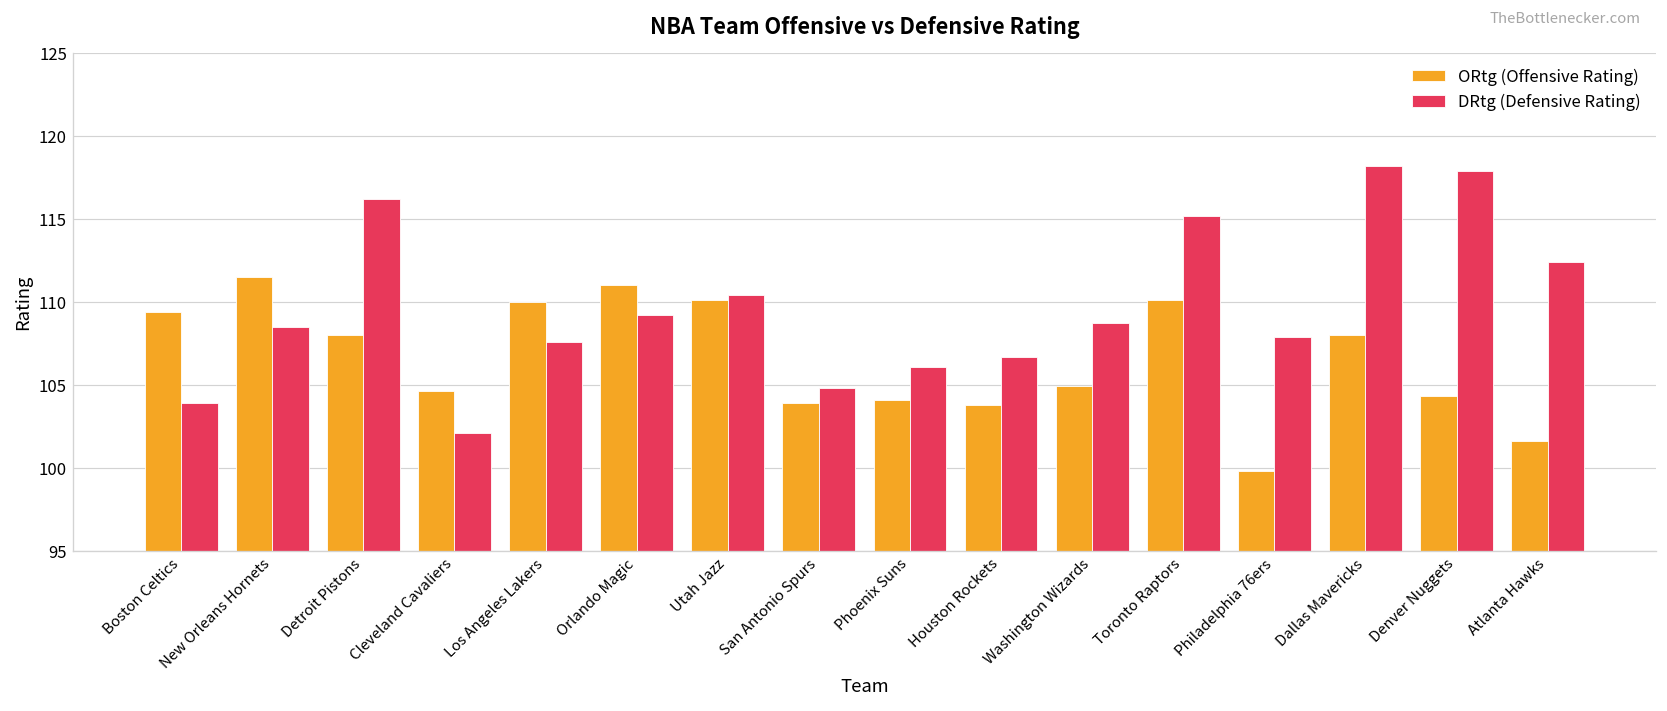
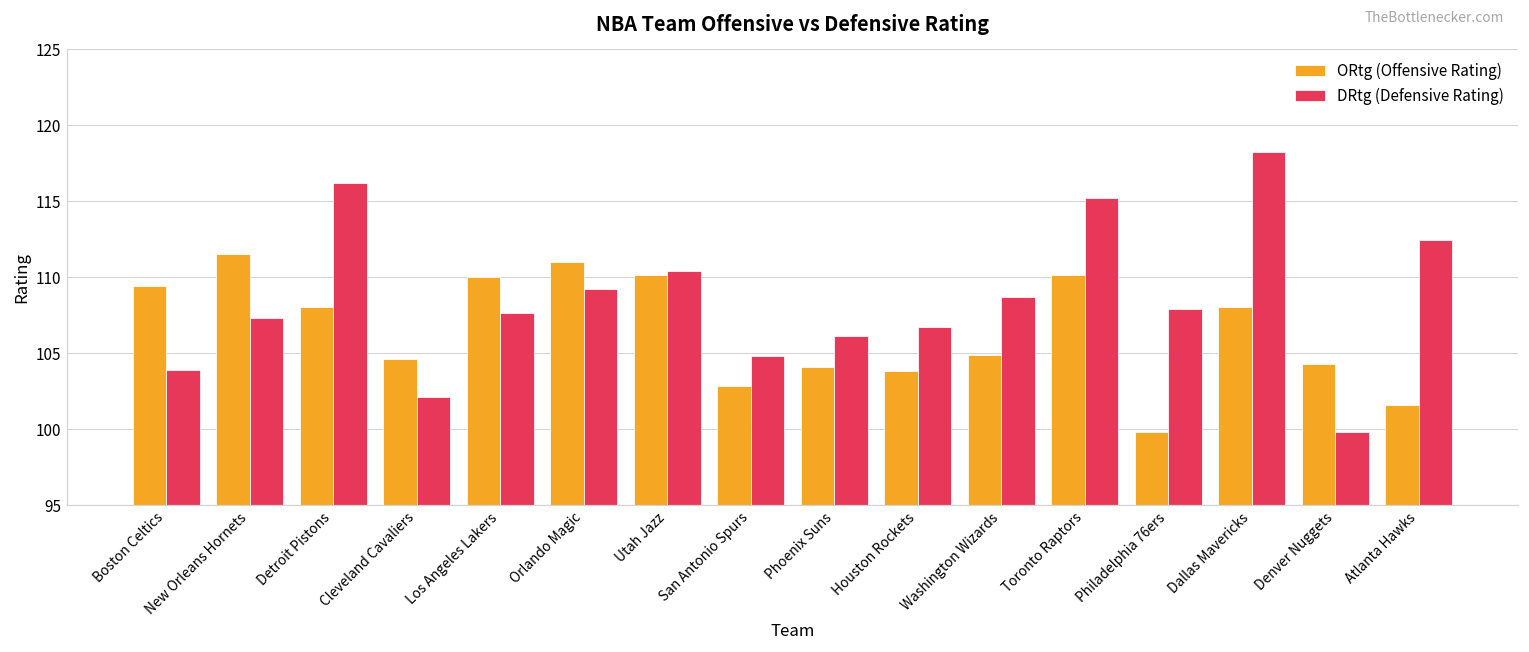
  {
    "ORtg (Offensive Rating)": {
      "Boston Celtics": 109.4,
      "New Orleans Hornets": 111.5,
      "Detroit Pistons": 108.0,
      "Cleveland Cavaliers": 104.6,
      "Los Angeles Lakers": 110.0,
      "Orlando Magic": 111.0,
      "Utah Jazz": 110.1,
-     "San Antonio Spurs": 103.9,
+     "San Antonio Spurs": 102.8,
      "Phoenix Suns": 104.1,
      "Houston Rockets": 103.8,
      "Washington Wizards": 104.9,
      "Toronto Raptors": 110.1,
      "Philadelphia 76ers": 99.8,
      "Dallas Mavericks": 108.0,
      "Denver Nuggets": 104.3,
      "Atlanta Hawks": 101.6
    },
    "DRtg (Defensive Rating)": {
      "Boston Celtics": 103.9,
-     "New Orleans Hornets": 108.5,
+     "New Orleans Hornets": 107.3,
      "Detroit Pistons": 116.2,
      "Cleveland Cavaliers": 102.1,
      "Los Angeles Lakers": 107.6,
      "Orlando Magic": 109.2,
      "Utah Jazz": 110.4,
      "San Antonio Spurs": 104.8,
      "Phoenix Suns": 106.1,
      "Houston Rockets": 106.7,
      "Washington Wizards": 108.7,
      "Toronto Raptors": 115.2,
      "Philadelphia 76ers": 107.9,
      "Dallas Mavericks": 118.2,
-     "Denver Nuggets": 117.9,
+     "Denver Nuggets": 99.8,
      "Atlanta Hawks": 112.4
    }
  }
